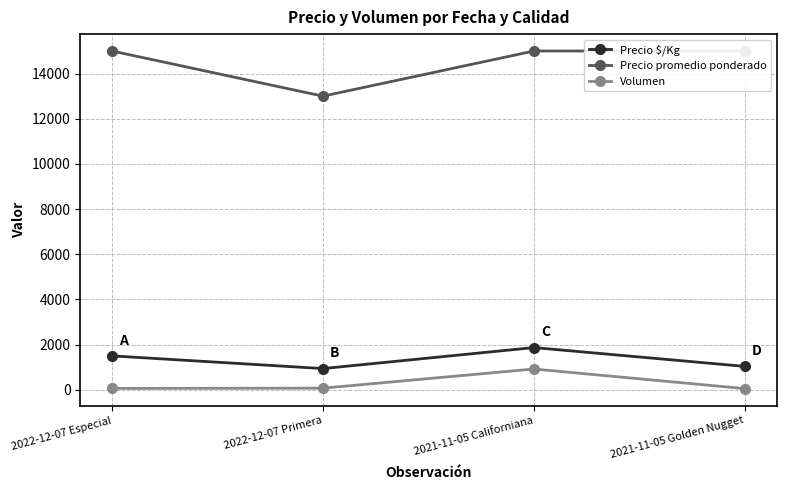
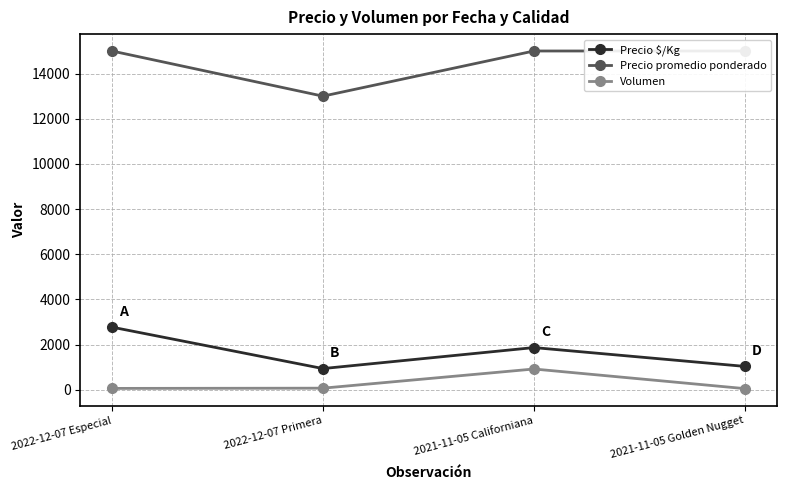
  {
    "Precio $/Kg": {
-     "2022-12-07 Especial": 1500,
+     "2022-12-07 Especial": 2800,
      "2022-12-07 Primera": 900,
      "2021-11-05 Californiana": 1900,
      "2021-11-05 Golden Nugget": 1000
    },
    "Precio promedio ponderado": {
      "2022-12-07 Especial": 15000,
      "2022-12-07 Primera": 13000,
      "2021-11-05 Californiana": 15000
    },
    "Volumen": {
      "2022-12-07 Especial": 100,
      "2022-12-07 Primera": 100,
      "2021-11-05 Californiana": 900,
      "2021-11-05 Golden Nugget": 100
    }
  }
